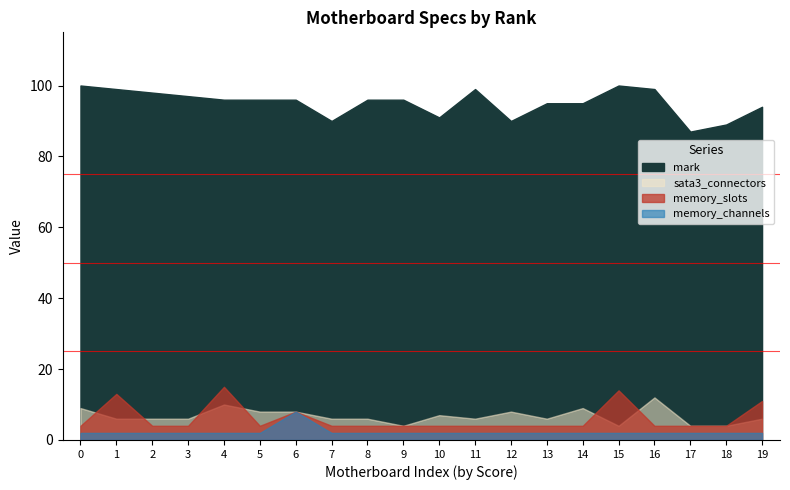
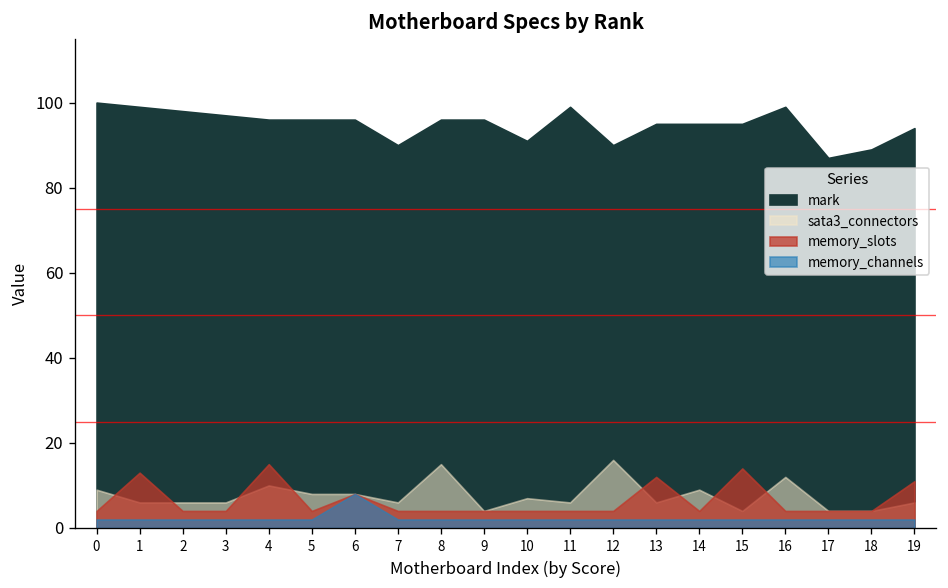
  {
    "mark": {
      "0": 100,
      "1": 99,
      "2": 98,
      "3": 97,
      "4": 96,
      "5": 96,
      "6": 96,
      "7": 90,
      "8": 96,
      "9": 96,
      "10": 91,
      "11": 99,
      "12": 90,
      "13": 95,
      "14": 95,
-     "15": 100,
+     "15": 95,
      "16": 99,
      "17": 87,
      "18": 89,
      "19": 94
    },
    "sata3_connectors": {
      "0": 9,
      "1": 6,
      "2": 6,
      "3": 6,
      "4": 10,
      "5": 8,
      "7": 6,
-     "8": 6,
+     "8": 15,
      "10": 7,
      "11": 6,
-     "12": 8,
+     "12": 16,
      "13": 6,
      "14": 9,
      "15": 4,
      "16": 12,
      "19": 6
    },
    "memory_slots": {
      "0": 4,
      "1": 13,
      "2": 4,
      "3": 4,
      "4": 15,
      "5": 4,
      "7": 4,
      "8": 4,
      "10": 4,
      "11": 4,
      "12": 4,
-     "13": 4,
+     "13": 12,
      "14": 4,
      "15": 14,
      "16": 4,
      "19": 11
    },
    "memory_channels": {
      "0": 2,
      "1": 2,
      "2": 2,
      "3": 2,
      "4": 2,
      "5": 2,
      "7": 2,
      "8": 2,
      "9": 2,
      "10": 2,
      "11": 2,
      "12": 2,
      "13": 2,
      "14": 2,
      "15": 2,
      "16": 2,
      "17": 2,
      "18": 2,
      "19": 2
    }
  }
